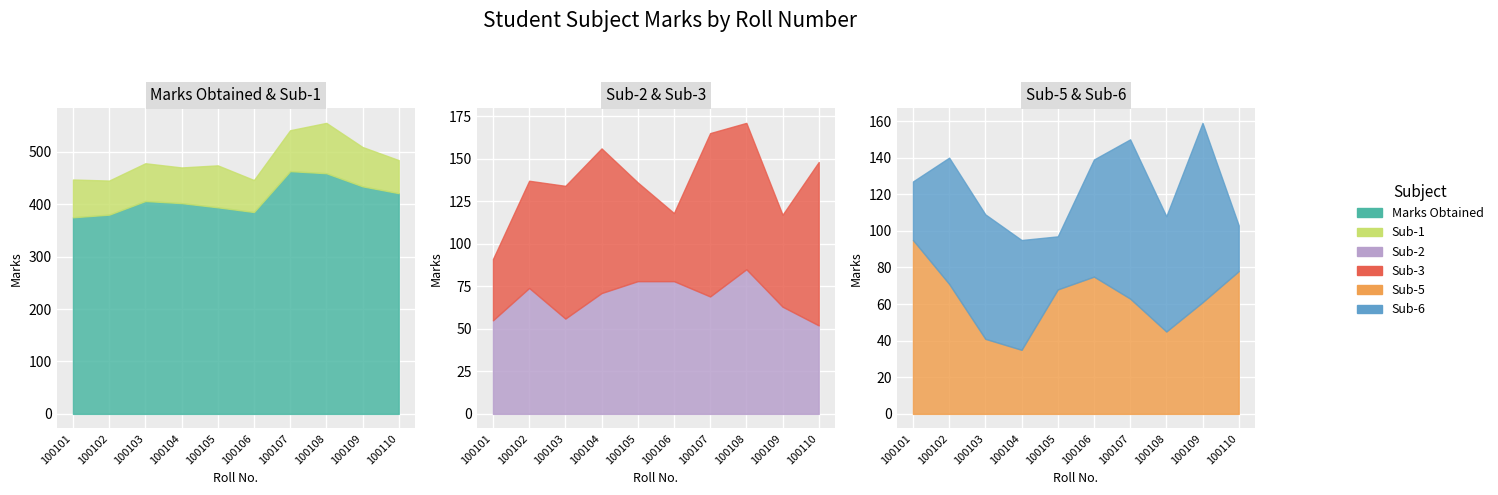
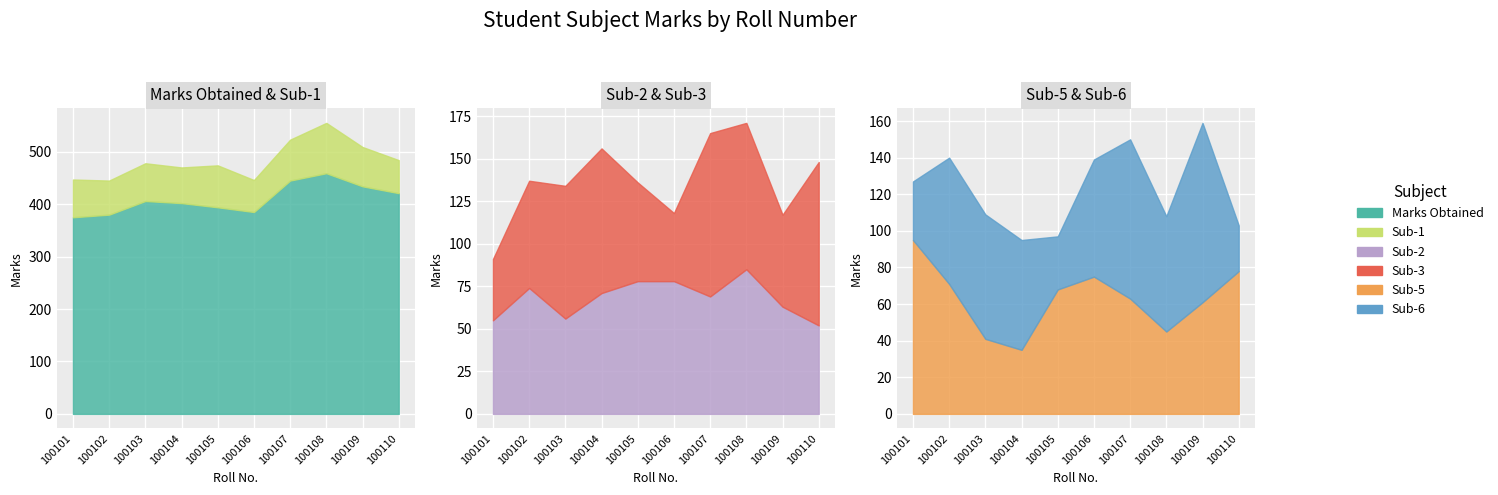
  {
    "Marks Obtained & Sub-1": {
      "Marks Obtained": {
        "100101": 380,
        "100102": 380,
        "100103": 410,
        "100104": 400,
        "100105": 390,
        "100106": 390,
-       "100107": 460,
+       "100107": 450,
        "100108": 460,
        "100109": 430,
        "100110": 420
      },
      "Sub-1": {
        "100101": 70,
        "100102": 70,
        "100103": 70,
        "100104": 70,
        "100105": 80,
        "100106": 60,
        "100107": 80,
        "100108": 100,
        "100109": 80,
        "100110": 60
      }
    },
    "Sub-2 & Sub-3": {
      "Sub-2": {
        "100101": 55,
        "100102": 74,
        "100103": 56,
        "100104": 71,
        "100105": 78,
        "100106": 78,
        "100107": 69,
        "100108": 85,
        "100109": 63,
        "100110": 52
      },
      "Sub-3": {
        "100101": 36,
        "100102": 63,
        "100103": 78,
        "100104": 85,
        "100105": 58,
        "100106": 40,
        "100107": 96,
        "100108": 86,
        "100109": 54,
        "100110": 96
      }
    },
    "Sub-5 & Sub-6": {
      "Sub-5": {
        "100101": 95,
        "100102": 71,
        "100103": 41,
        "100104": 35,
        "100105": 68,
        "100106": 75,
        "100107": 63,
        "100108": 45,
        "100109": 61,
        "100110": 78
      },
      "Sub-6": {
        "100101": 32,
        "100102": 69,
        "100103": 68,
        "100104": 60,
        "100105": 29,
        "100106": 64,
        "100107": 87,
        "100108": 63,
        "100109": 98,
        "100110": 25
      }
    }
  }
